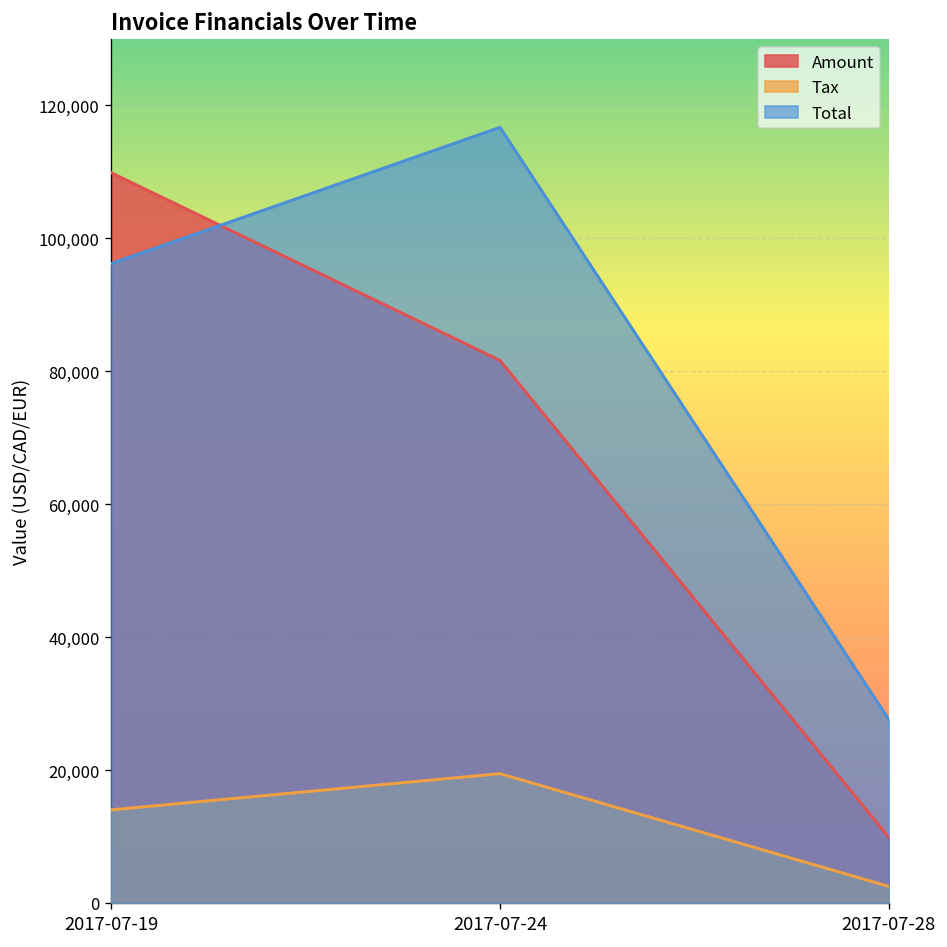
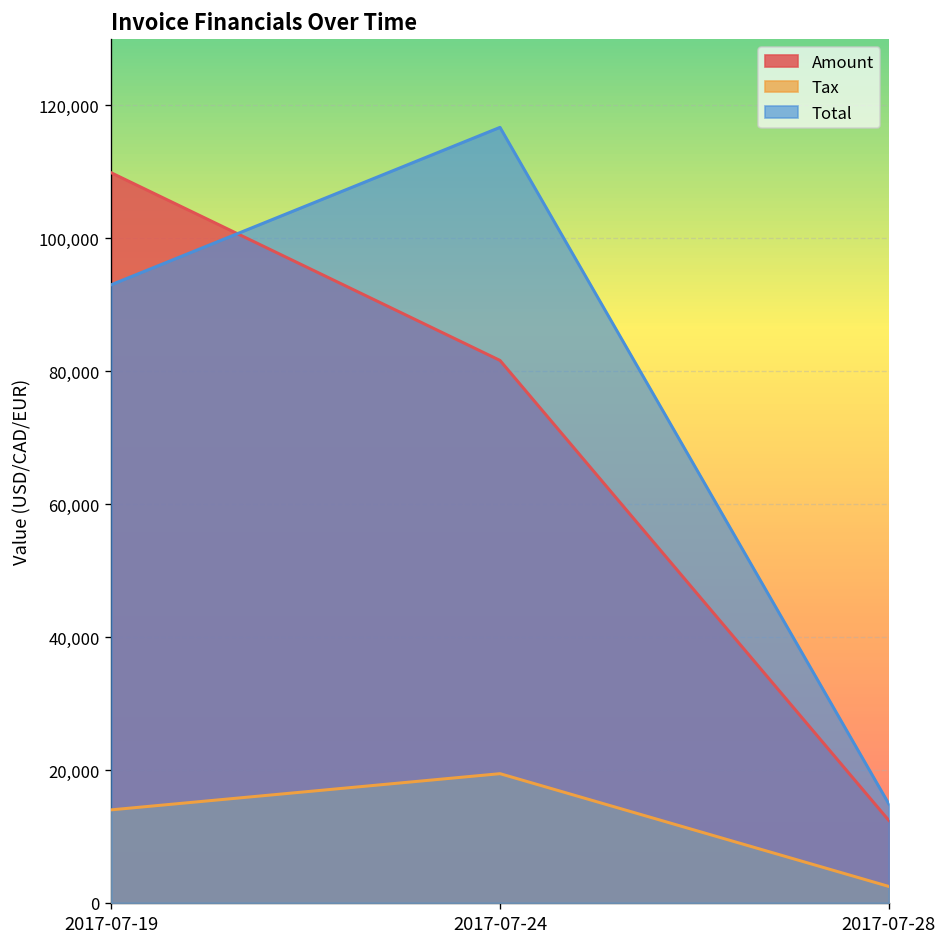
  {
    "Amount": {
      "2017-07-19": "110,000",
      "2017-07-24": "82,000",
-     "2017-07-28": "10,000"
+     "2017-07-28": "12,000"
    },
    "Tax": {
      "2017-07-19": "14,000",
      "2017-07-24": "19,000",
      "2017-07-28": "2,000"
    },
    "Total": {
-     "2017-07-19": "96,000",
+     "2017-07-19": "93,000",
      "2017-07-24": "117,000",
-     "2017-07-28": "28,000"
+     "2017-07-28": "15,000"
    }
  }
